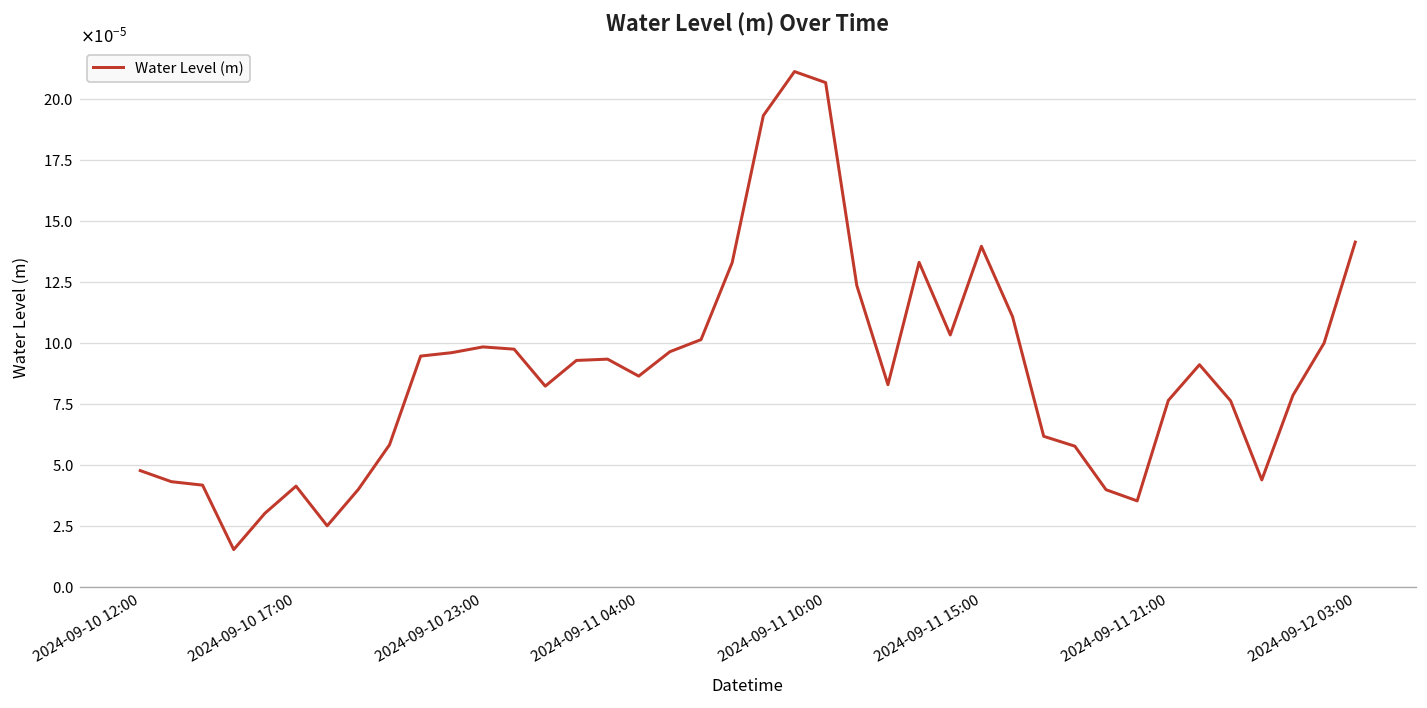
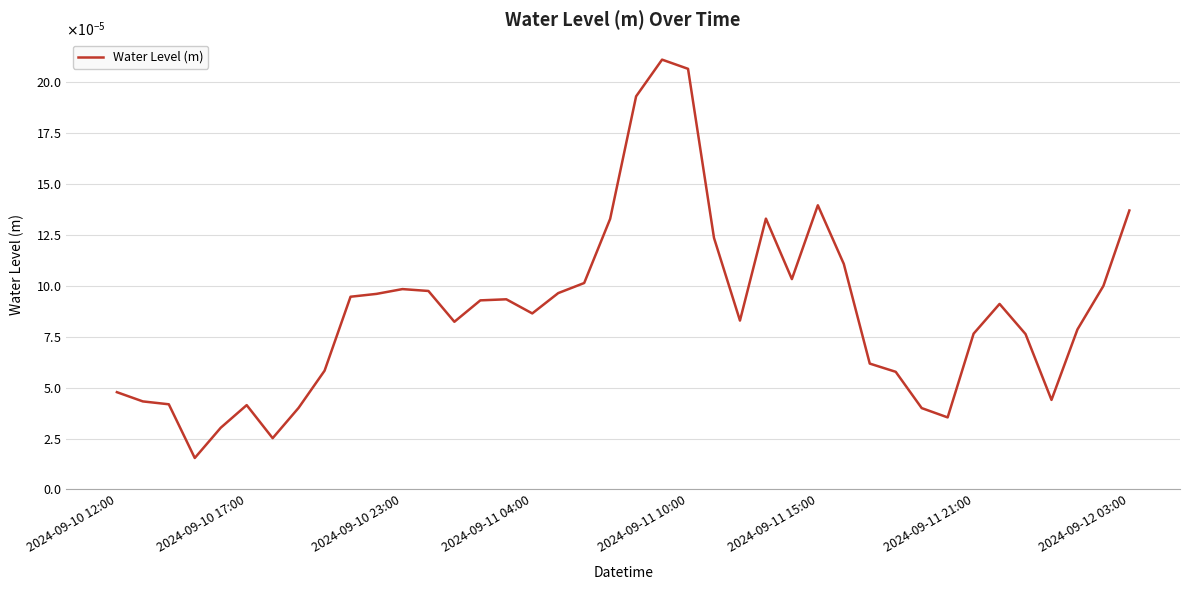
  {
    "2024-09-10 12:00": 0.000048,
    "2024-09-10 17:00": 0.000041,
    "2024-09-10 23:00": 0.000098,
    "2024-09-11 04:00": 0.000086,
    "2024-09-11 10:00": 0.000207,
    "2024-09-11 15:00": 0.000140,
    "2024-09-11 21:00": 0.000077,
-   "2024-09-12 03:00": 0.000141
+   "2024-09-12 03:00": 0.000137
  }
